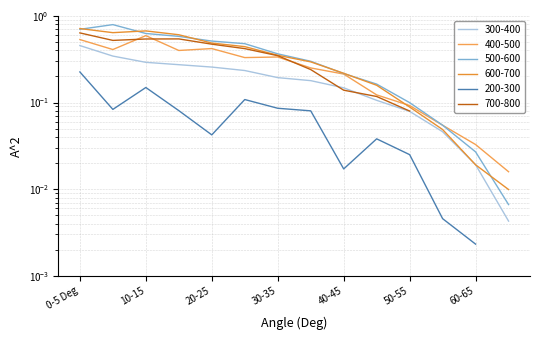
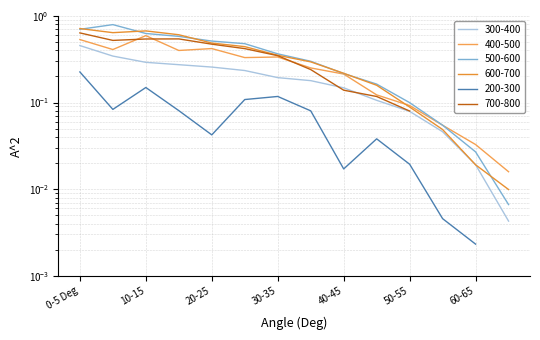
  {
    "200-300": {
      "0-5 Deg": 0.23,
      "10-15": 0.15,
      "20-25": 0.04,
-     "30-35": 0.09,
+     "30-35": 0.12,
      "40-45": 0.017,
-     "50-55": 0.025,
+     "50-55": 0.019,
      "60-65": 0.0023
    },
    "700-800": {
      "0-5 Deg": 0.6,
      "10-15": 0.5,
      "60-65": 0.022
    }
  }
